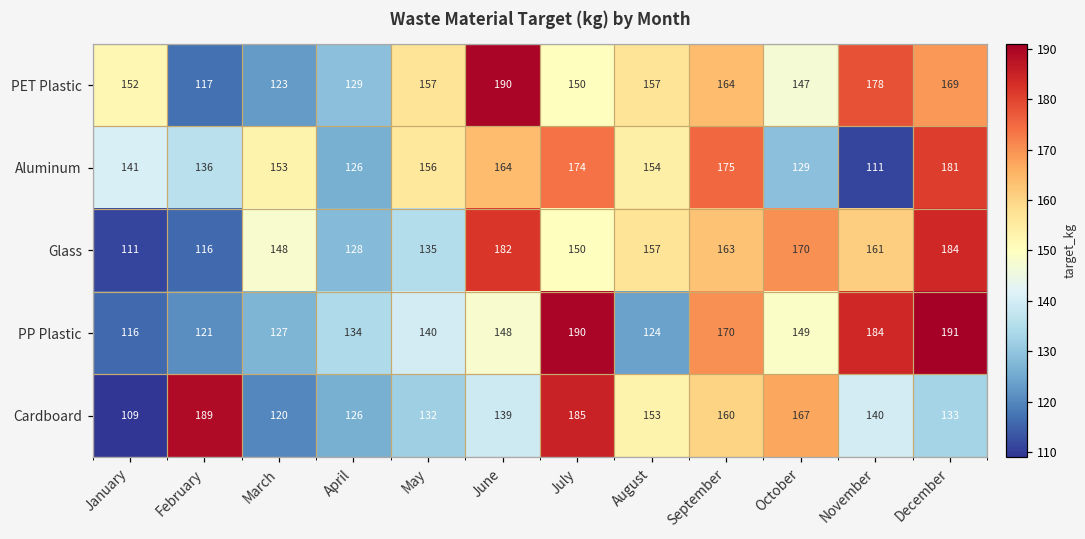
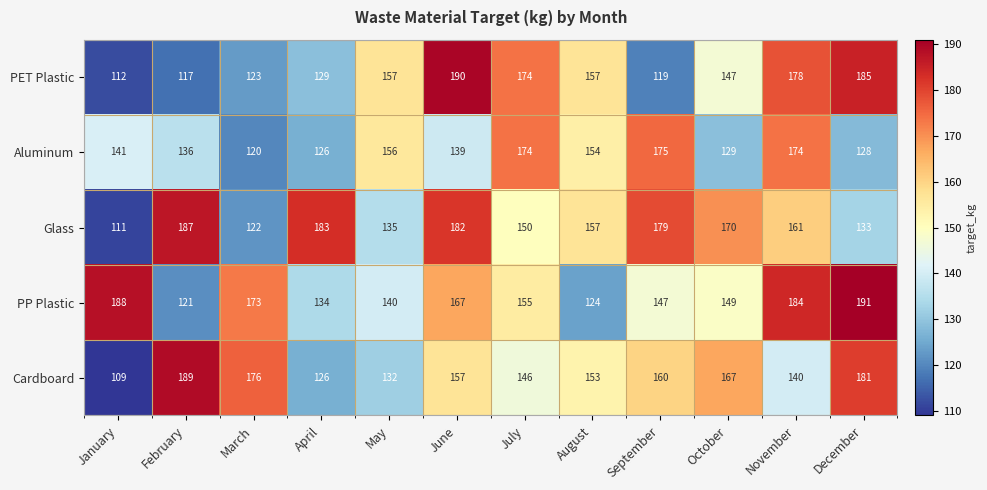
  {
    "PET Plastic": {
-     "January": 152,
+     "January": 112,
      "February": 117,
      "March": 123,
      "April": 129,
      "May": 157,
      "June": 190,
-     "July": 150,
+     "July": 174,
      "August": 157,
-     "September": 164,
+     "September": 119,
      "October": 147,
      "November": 178,
-     "December": 169
+     "December": 185
    },
    "Aluminum": {
      "January": 141,
      "February": 136,
-     "March": 153,
+     "March": 120,
      "April": 126,
      "May": 156,
-     "June": 164,
+     "June": 139,
      "July": 174,
      "August": 154,
      "September": 175,
      "October": 129,
-     "November": 111,
-     "December": 181
+     "November": 174,
+     "December": 128
    },
    "Glass": {
      "January": 111,
-     "February": 116,
-     "March": 148,
-     "April": 128,
+     "February": 187,
+     "March": 122,
+     "April": 183,
      "May": 135,
      "June": 182,
      "July": 150,
      "August": 157,
-     "September": 163,
+     "September": 179,
      "October": 170,
      "November": 161,
-     "December": 184
+     "December": 133
    },
    "PP Plastic": {
-     "January": 116,
+     "January": 188,
      "February": 121,
-     "March": 127,
+     "March": 173,
      "April": 134,
      "May": 140,
-     "June": 148,
-     "July": 190,
+     "June": 167,
+     "July": 155,
      "August": 124,
-     "September": 170,
+     "September": 147,
      "October": 149,
      "November": 184,
      "December": 191
    },
    "Cardboard": {
      "January": 109,
      "February": 189,
-     "March": 120,
+     "March": 176,
      "April": 126,
      "May": 132,
-     "June": 139,
-     "July": 185,
+     "June": 157,
+     "July": 146,
      "August": 153,
      "September": 160,
      "October": 167,
      "November": 140,
-     "December": 133
+     "December": 181
    }
  }
